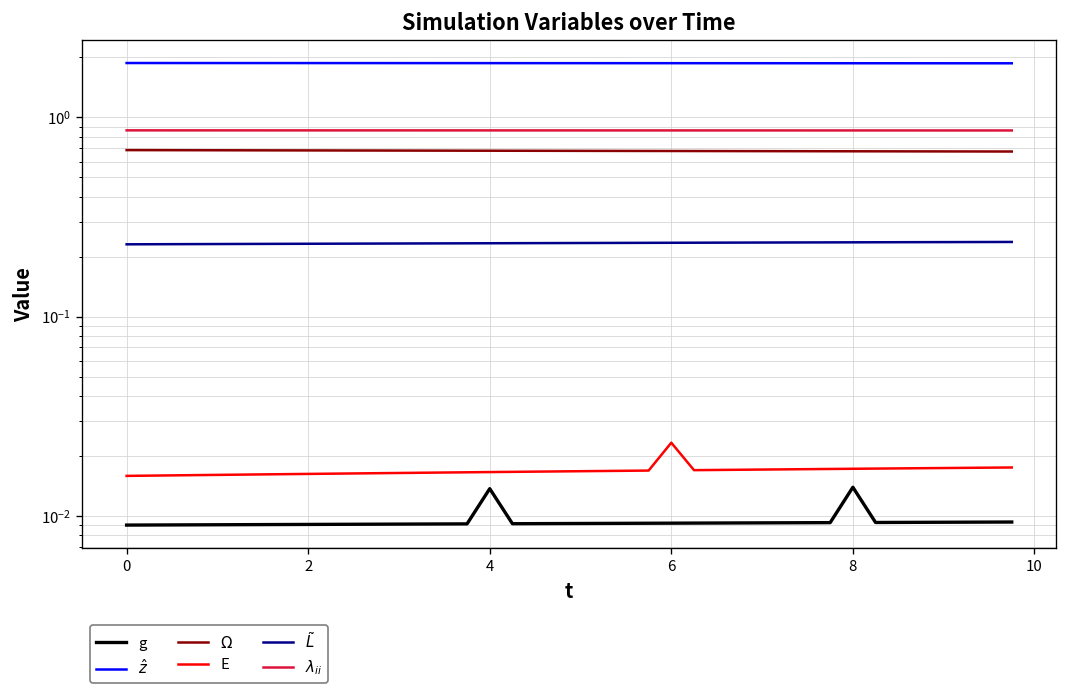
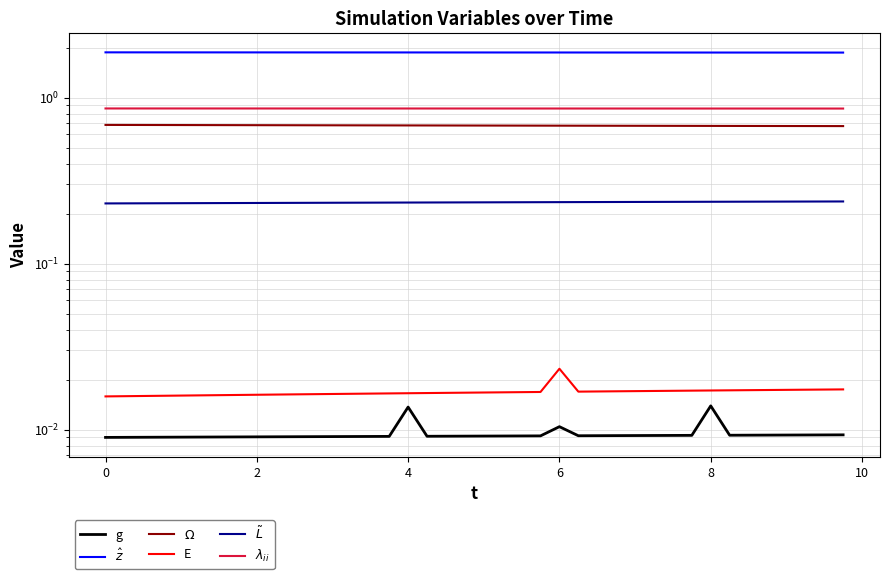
  {
    "g": {
      "0": 0.009,
      "2": 0.009,
      "4": 0.014,
-     "6": 0.009,
+     "6": 0.010,
      "8": 0.014
    },
    "E": {
      "0": 0.016,
      "2": 0.016,
      "4": 0.017,
      "6": 0.023,
      "8": 0.017
    }
  }
